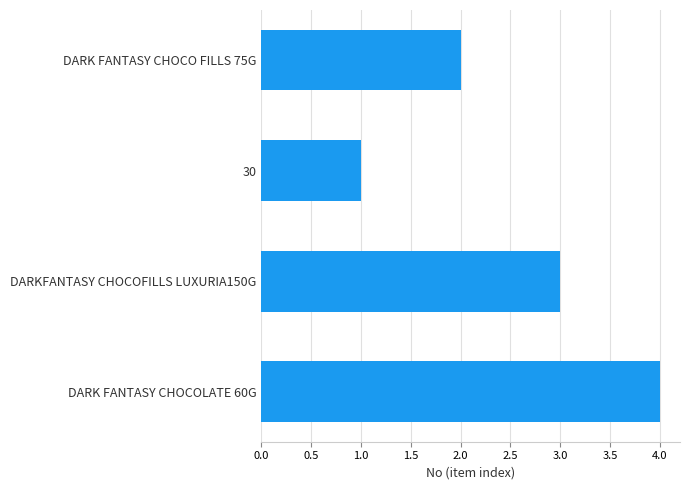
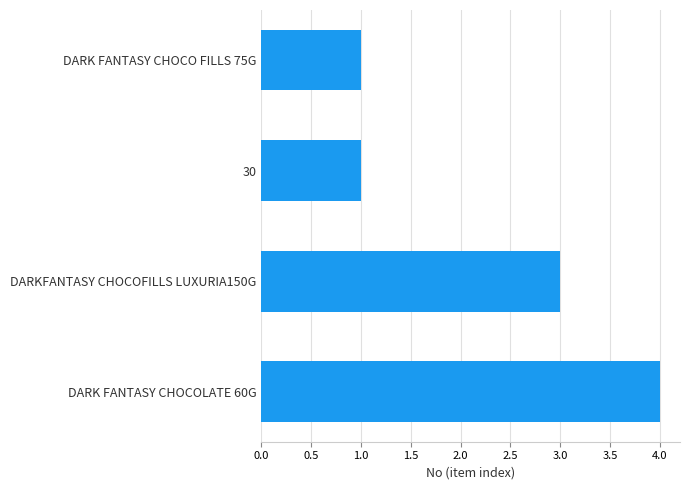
  {
-   "DARK FANTASY CHOCO FILLS 75G": 2,
+   "DARK FANTASY CHOCO FILLS 75G": 1,
    "30": 1,
    "DARKFANTASY CHOCOFILLS LUXURIA150G": 3,
    "DARK FANTASY CHOCOLATE 60G": 4
  }
